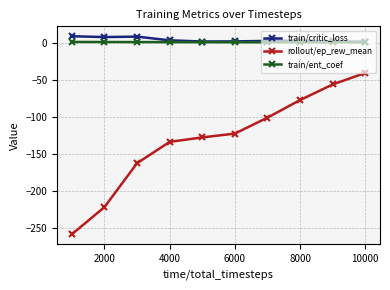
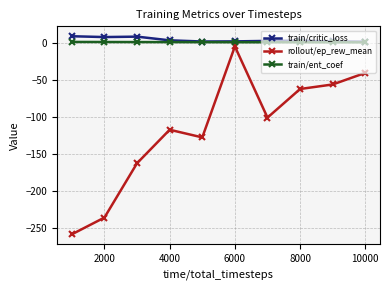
  {
    "train/critic_loss": {
      "2000": 10
    },
    "rollout/ep_rew_mean": {
-     "2000": -220,
-     "4000": -130,
-     "6000": -120,
-     "8000": -80,
+     "2000": -240,
+     "4000": -120,
+     "6000": -10,
+     "8000": -60,
      "10000": -40
    },
    "train/ent_coef": {
      "2000": 0
    }
  }
